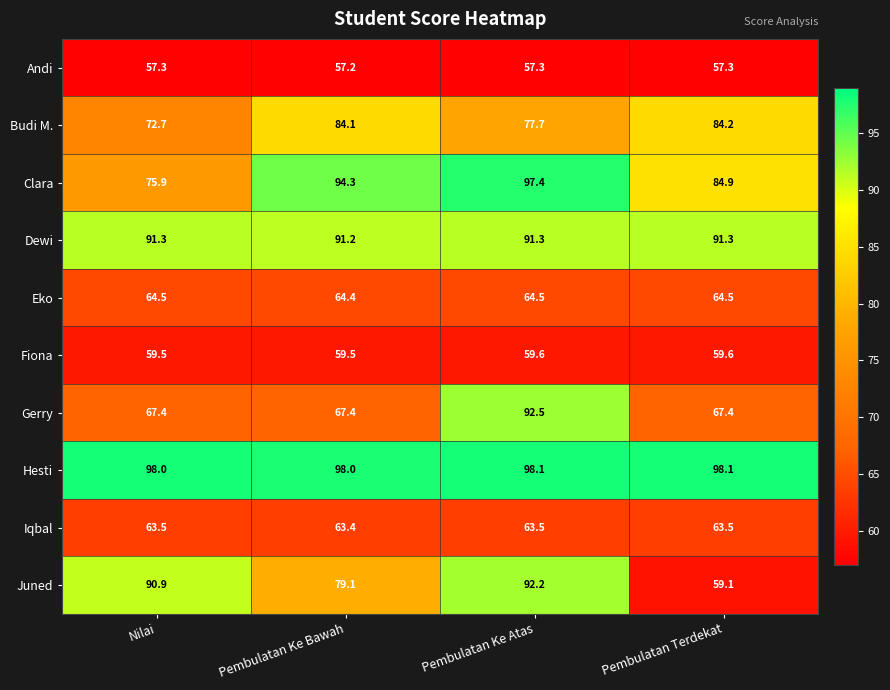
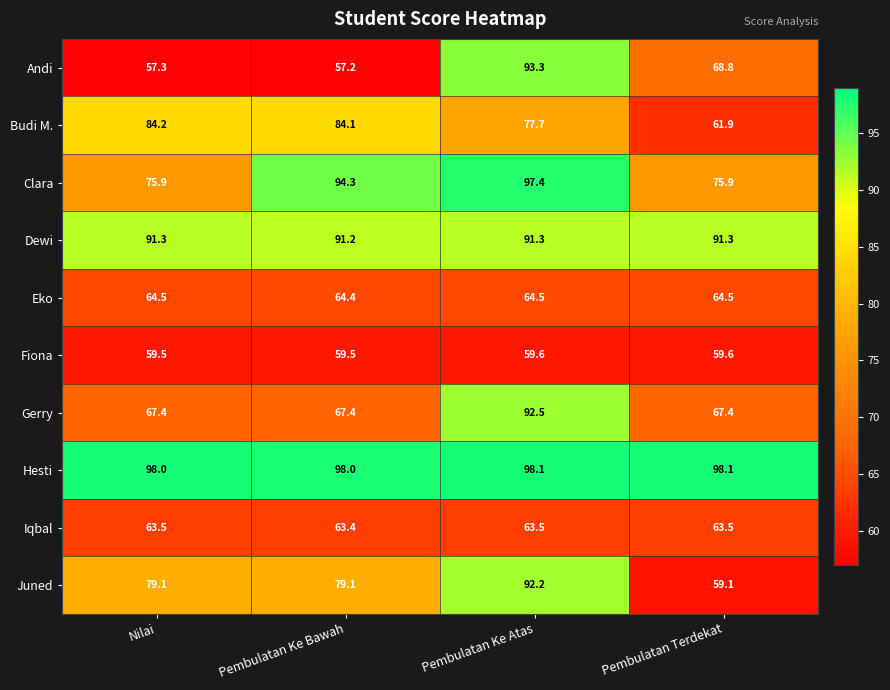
  {
    "Andi": {
      "Nilai": 57.3,
      "Pembulatan Ke Bawah": 57.2,
-     "Pembulatan Ke Atas": 57.3,
-     "Pembulatan Terdekat": 57.3
+     "Pembulatan Ke Atas": 93.3,
+     "Pembulatan Terdekat": 68.8
    },
    "Budi M.": {
-     "Nilai": 72.7,
+     "Nilai": 84.2,
      "Pembulatan Ke Bawah": 84.1,
      "Pembulatan Ke Atas": 77.7,
-     "Pembulatan Terdekat": 84.2
+     "Pembulatan Terdekat": 61.9
    },
    "Clara": {
      "Nilai": 75.9,
      "Pembulatan Ke Bawah": 94.3,
      "Pembulatan Ke Atas": 97.4,
-     "Pembulatan Terdekat": 84.9
+     "Pembulatan Terdekat": 75.9
    },
    "Dewi": {
      "Nilai": 91.3,
      "Pembulatan Ke Bawah": 91.2,
      "Pembulatan Ke Atas": 91.3,
      "Pembulatan Terdekat": 91.3
    },
    "Eko": {
      "Nilai": 64.5,
      "Pembulatan Ke Bawah": 64.4,
      "Pembulatan Ke Atas": 64.5,
      "Pembulatan Terdekat": 64.5
    },
    "Fiona": {
      "Nilai": 59.5,
      "Pembulatan Ke Bawah": 59.5,
      "Pembulatan Ke Atas": 59.6,
      "Pembulatan Terdekat": 59.6
    },
    "Gerry": {
      "Nilai": 67.4,
      "Pembulatan Ke Bawah": 67.4,
      "Pembulatan Ke Atas": 92.5,
      "Pembulatan Terdekat": 67.4
    },
    "Hesti": {
      "Nilai": 98.0,
      "Pembulatan Ke Bawah": 98.0,
      "Pembulatan Ke Atas": 98.1,
      "Pembulatan Terdekat": 98.1
    },
    "Iqbal": {
      "Nilai": 63.5,
      "Pembulatan Ke Bawah": 63.4,
      "Pembulatan Ke Atas": 63.5,
      "Pembulatan Terdekat": 63.5
    },
    "Juned": {
-     "Nilai": 90.9,
+     "Nilai": 79.1,
      "Pembulatan Ke Bawah": 79.1,
      "Pembulatan Ke Atas": 92.2,
      "Pembulatan Terdekat": 59.1
    }
  }
